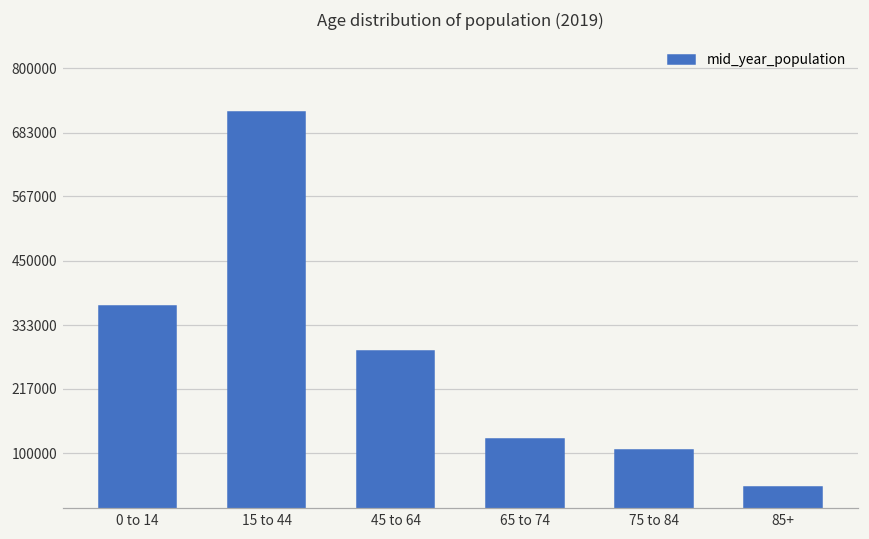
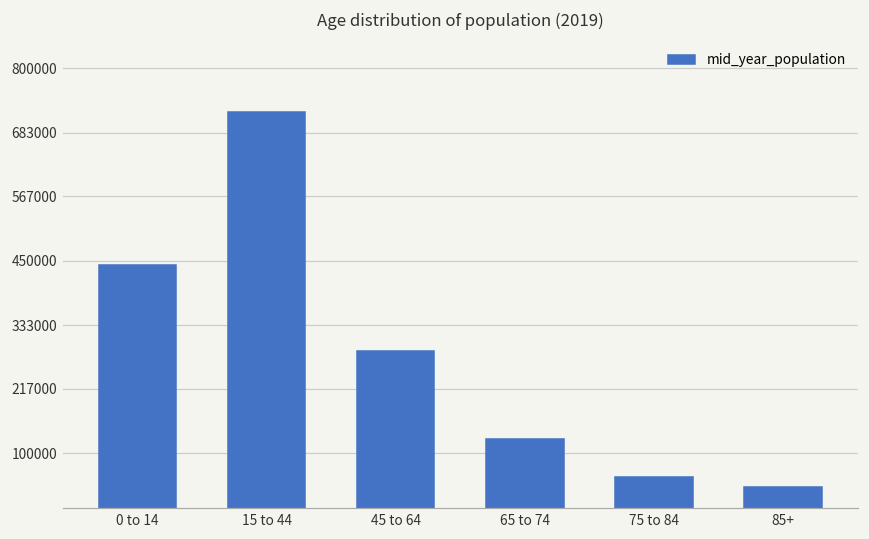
  {
-   "0 to 14": 370000,
+   "0 to 14": 440000,
    "15 to 44": 720000,
    "45 to 64": 290000,
    "65 to 74": 130000,
-   "75 to 84": 110000,
+   "75 to 84": 60000,
    "85+": 40000
  }
